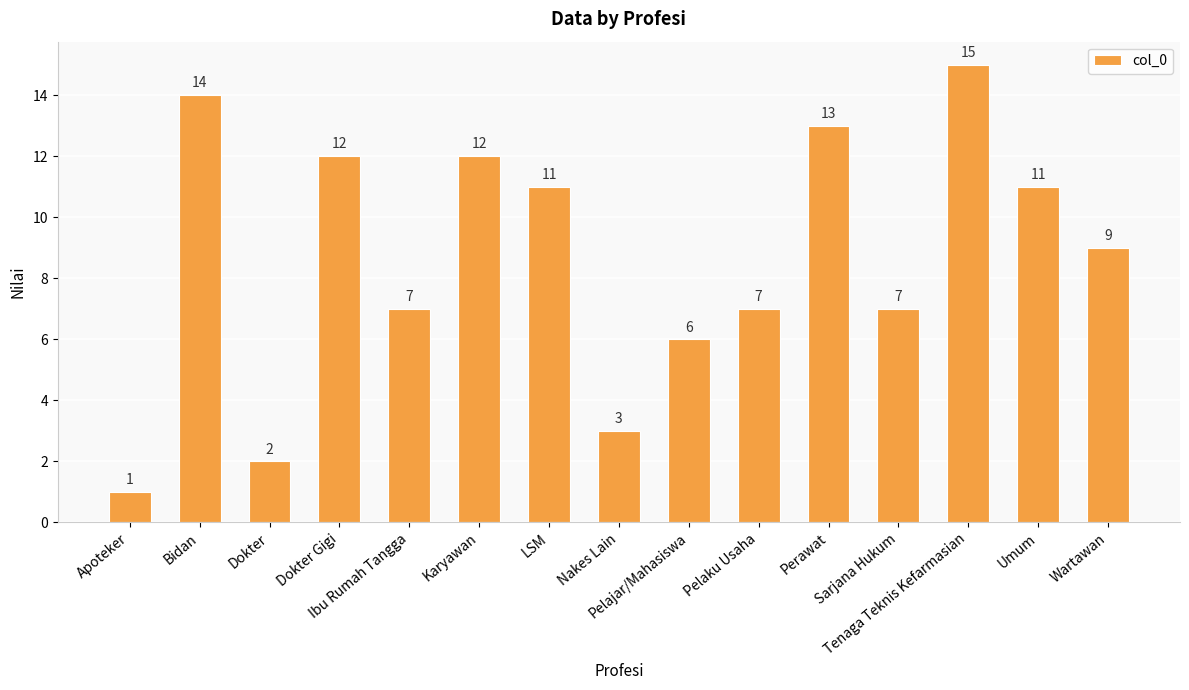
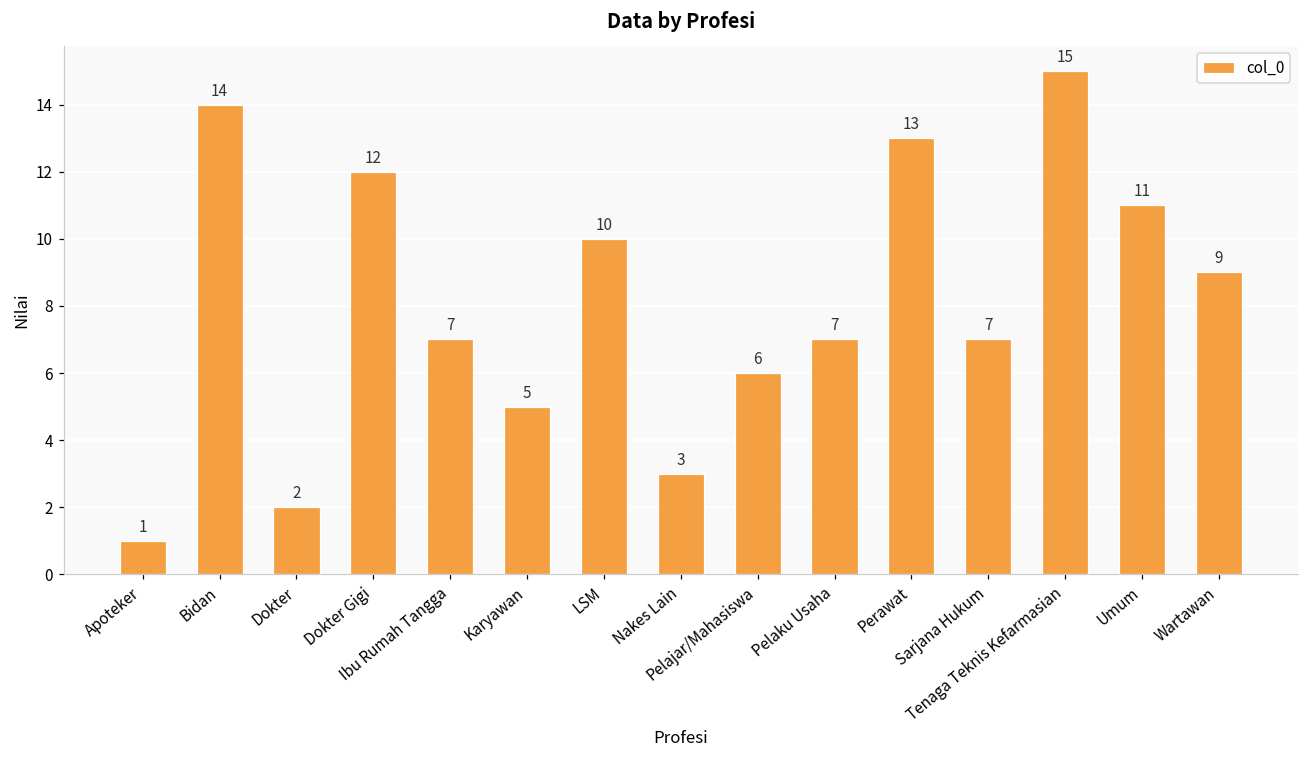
  {
    "Apoteker": 1,
    "Bidan": 14,
    "Dokter": 2,
    "Dokter Gigi": 12,
    "Ibu Rumah Tangga": 7,
-   "Karyawan": 12,
-   "LSM": 11,
+   "Karyawan": 5,
+   "LSM": 10,
    "Nakes Lain": 3,
    "Pelajar/Mahasiswa": 6,
    "Pelaku Usaha": 7,
    "Perawat": 13,
    "Sarjana Hukum": 7,
    "Tenaga Teknis Kefarmasian": 15,
    "Umum": 11,
    "Wartawan": 9
  }
